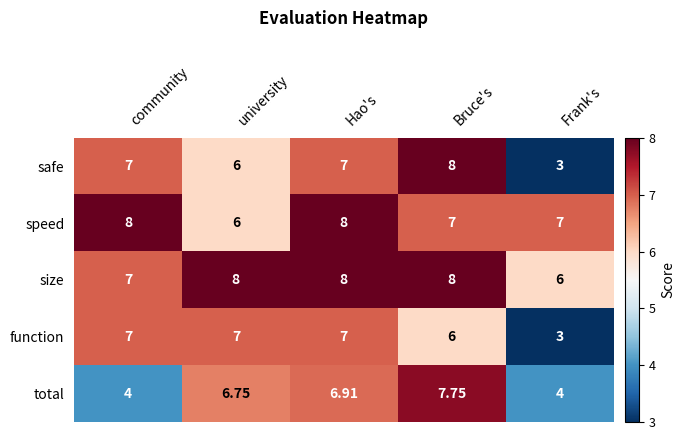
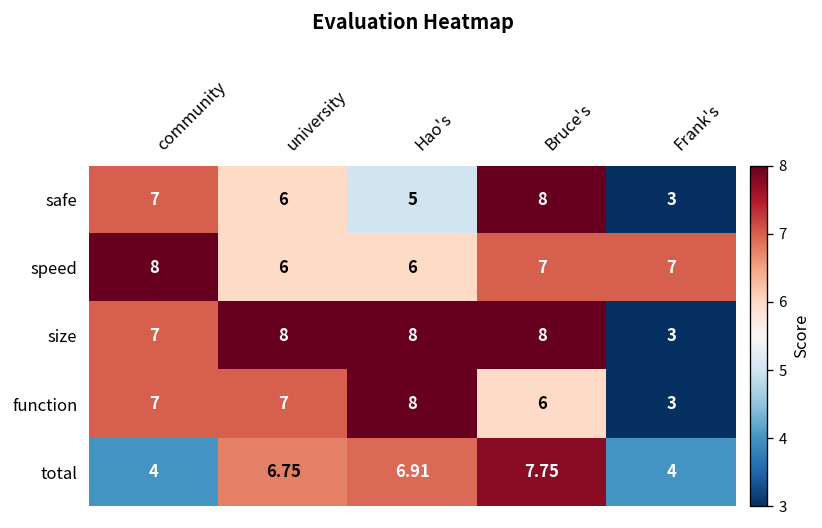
  {
    "safe": {
      "community": 7,
      "university": 6,
-     "Hao's": 7,
+     "Hao's": 5,
      "Bruce's": 8,
      "Frank's": 3
    },
    "speed": {
      "community": 8,
      "university": 6,
-     "Hao's": 8,
+     "Hao's": 6,
      "Bruce's": 7,
      "Frank's": 7
    },
    "size": {
      "community": 7,
      "university": 8,
      "Hao's": 8,
      "Bruce's": 8,
-     "Frank's": 6
+     "Frank's": 3
    },
    "function": {
      "community": 7,
      "university": 7,
-     "Hao's": 7,
+     "Hao's": 8,
      "Bruce's": 6,
      "Frank's": 3
    },
    "total": {
      "community": 4,
      "university": 6.75,
      "Hao's": 6.91,
      "Bruce's": 7.75,
      "Frank's": 4
    }
  }
